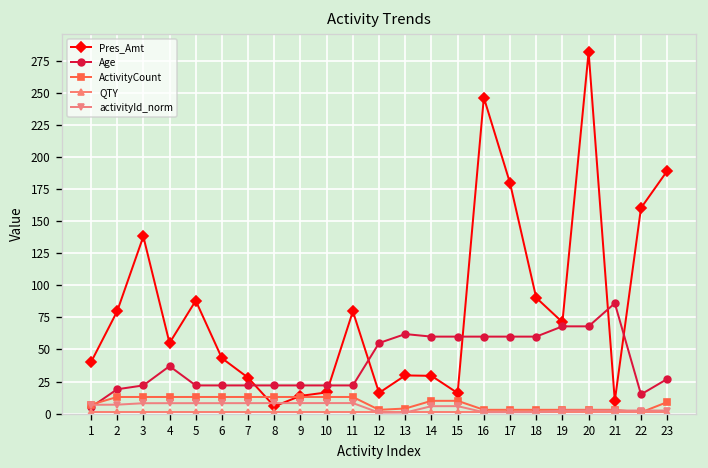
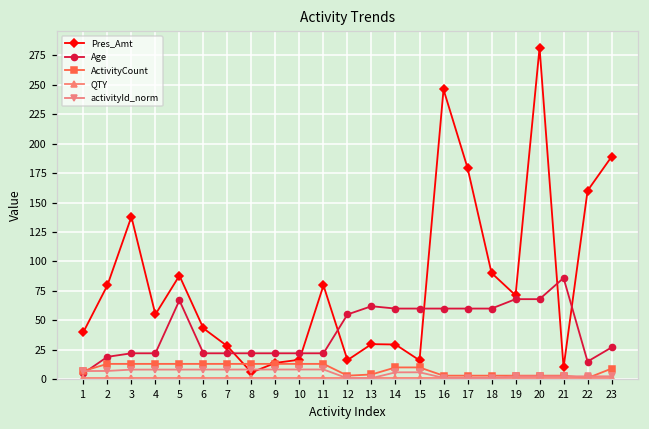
  {
    "Pres_Amt": {
      "1": 40,
      "2": 80,
      "3": 138,
      "4": 55,
      "5": 88,
      "6": 43,
      "7": 28,
      "8": 6,
      "10": 17,
      "11": 80,
      "12": 16,
      "13": 30,
      "14": 29,
      "15": 16,
      "16": 246,
      "17": 180,
      "18": 90,
      "19": 71,
      "20": 282,
      "21": 10,
      "22": 160,
      "23": 189
    },
    "Age": {
      "2": 19,
      "3": 22,
-     "4": 37,
-     "5": 22,
+     "4": 22,
+     "5": 67,
      "6": 22,
      "7": 22,
      "8": 22,
      "9": 22,
      "10": 22,
      "11": 22,
      "12": 55,
      "13": 62,
      "14": 60,
      "15": 60,
      "16": 60,
      "17": 60,
      "18": 60,
      "19": 68,
      "20": 68,
      "21": 86,
      "22": 15,
      "23": 27
    }
  }
